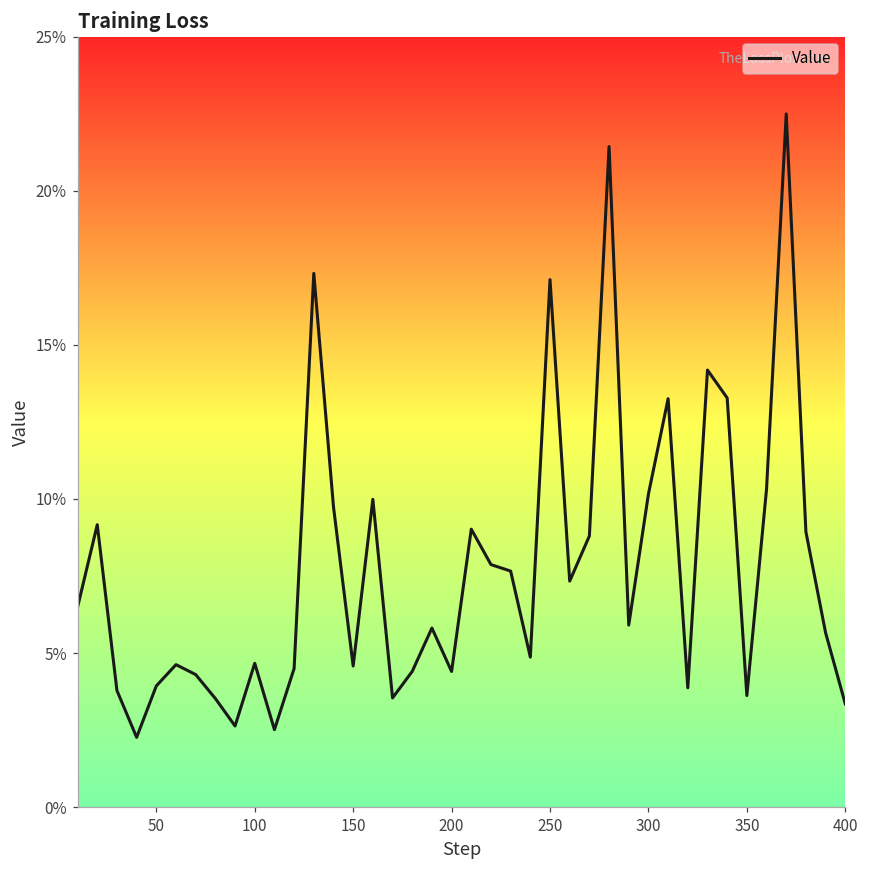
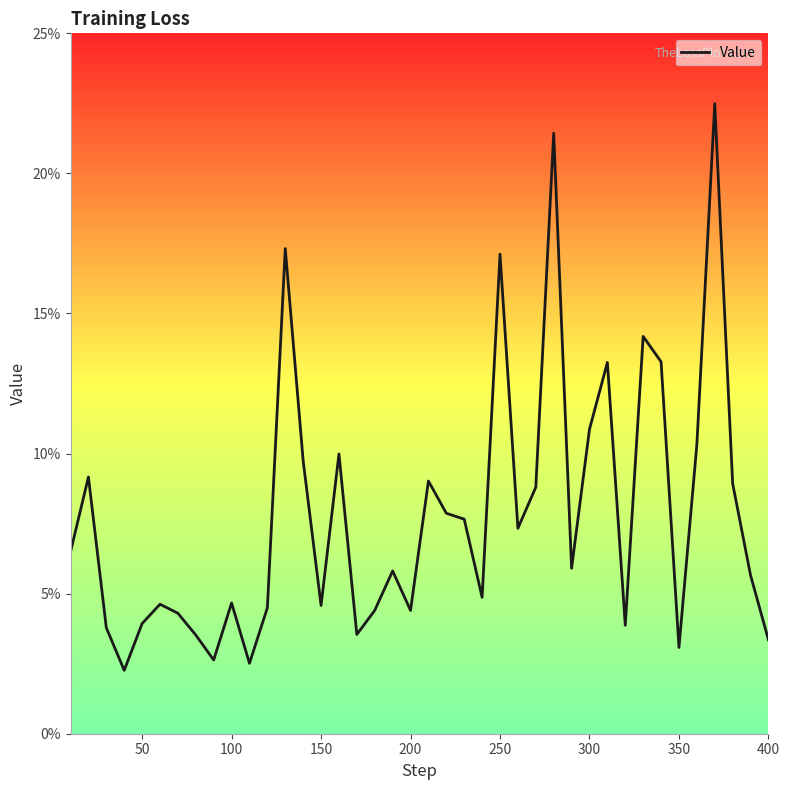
  {
    "50": "3.9%",
    "100": "4.7%",
    "150": "4.6%",
    "200": "4.4%",
    "250": "17.1%",
-   "300": "10.2%",
-   "350": "3.6%",
+   "300": "10.9%",
+   "350": "3.1%",
    "400": "3.3%"
  }
